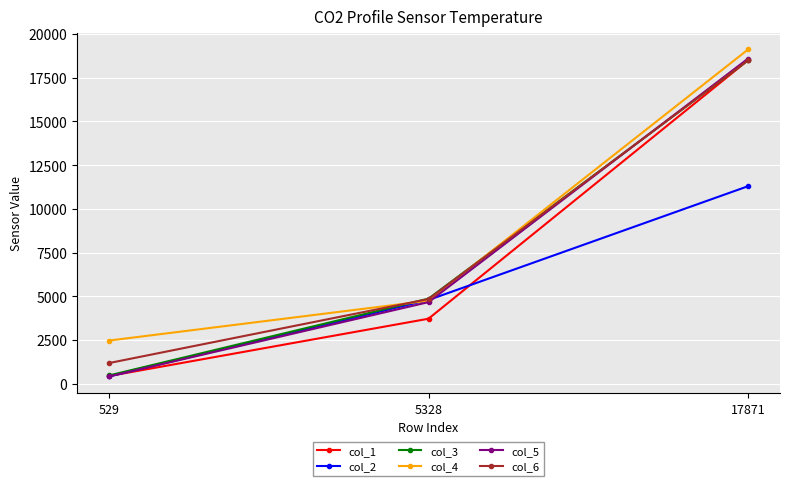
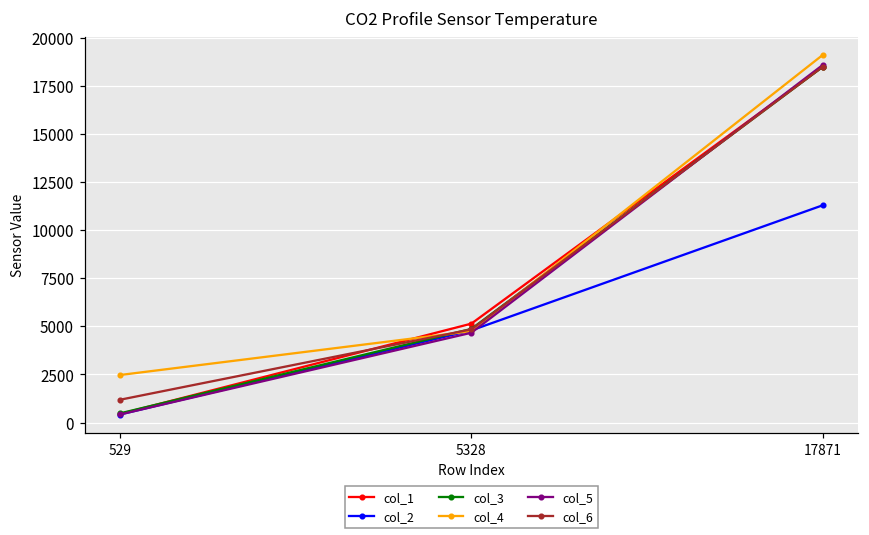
  {
    "col_1": {
-     "5328": 3700
+     "5328": 5100
    },
    "col_2": {
      "17871": 11300
    },
    "col_4": {
      "529": 2500,
      "17871": 19100
    },
    "col_6": {
      "529": 1200
    }
  }
